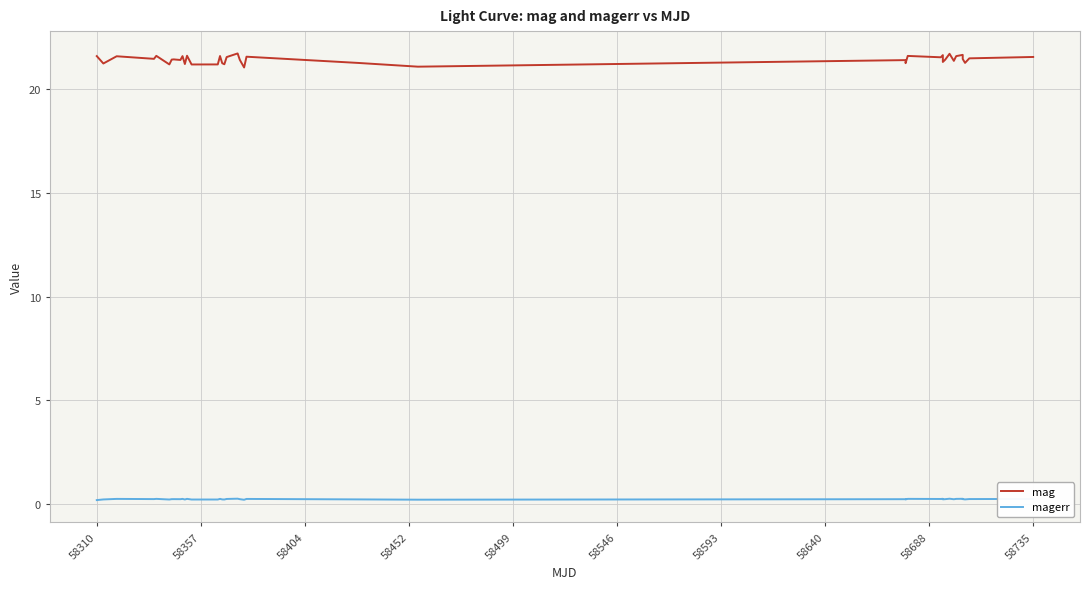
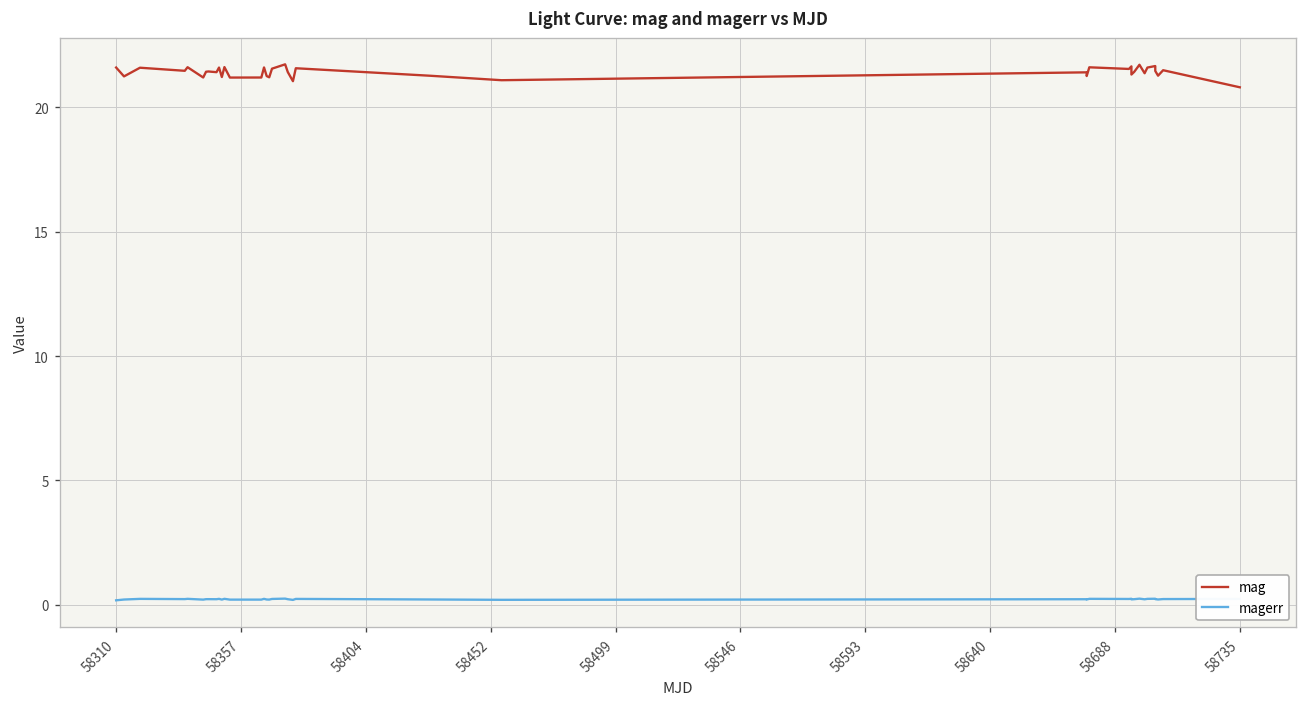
  {
    "mag": {
      "58310": 21.6,
-     "58735": 21.5
+     "58735": 20.8
    },
    "magerr": {
      "58310": 0.2
    }
  }
